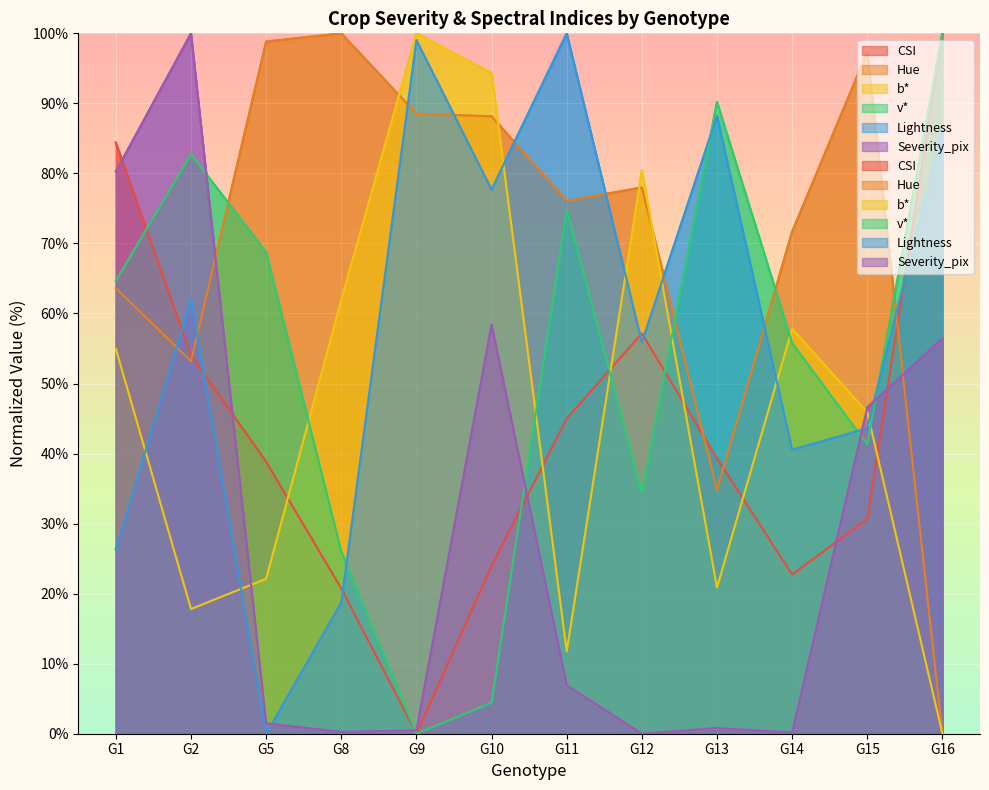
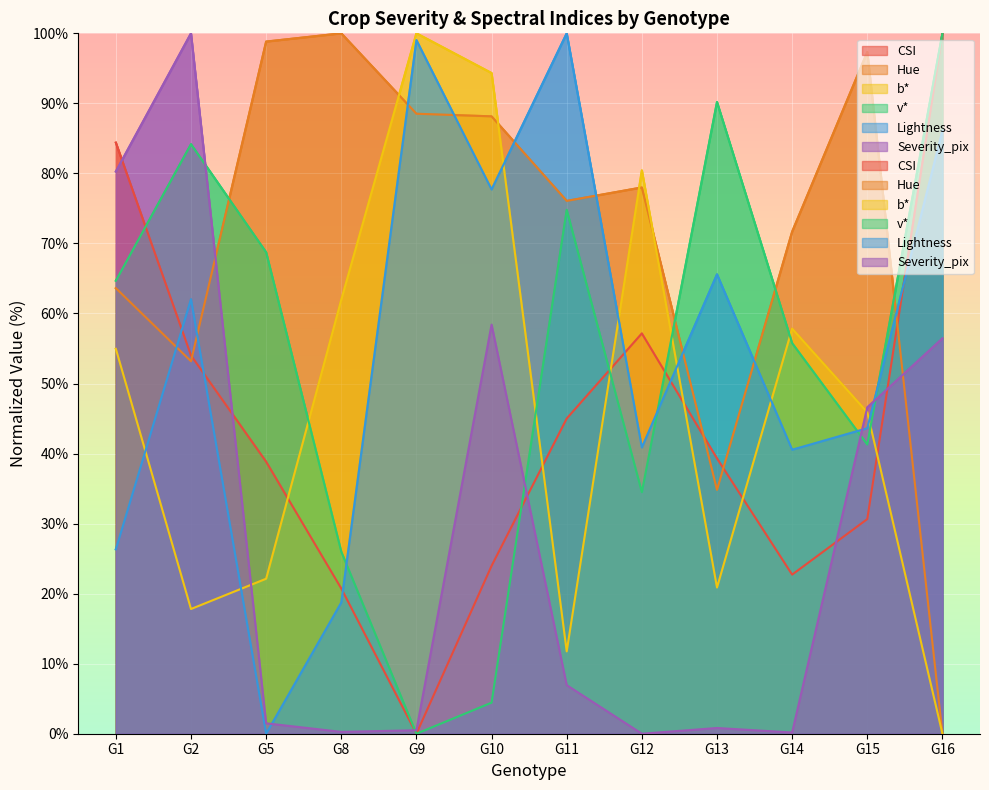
  {
    "v*": {
      "G1": "65%",
-     "G2": "83%",
+     "G2": "84%",
      "G5": "69%",
      "G8": "26%",
      "G10": "4%",
      "G11": "75%",
      "G12": "34%",
      "G13": "90%",
      "G14": "56%",
      "G15": "41%"
    },
    "Lightness": {
      "G1": "26%",
      "G2": "62%",
      "G5": "0%",
      "G8": "19%",
      "G9": "99%",
      "G10": "78%",
      "G11": "100%",
-     "G12": "56%",
-     "G13": "88%",
+     "G12": "41%",
+     "G13": "66%",
      "G14": "41%",
      "G15": "44%"
    },
    "Severity_pix": {
      "G1": "80%",
      "G2": "100%",
      "G5": "1%",
      "G8": "0%",
      "G9": "0%",
      "G10": "58%",
      "G11": "7%",
      "G12": "0%",
      "G13": "1%",
      "G14": "0%",
      "G15": "47%",
      "G16": "56%"
    }
  }
